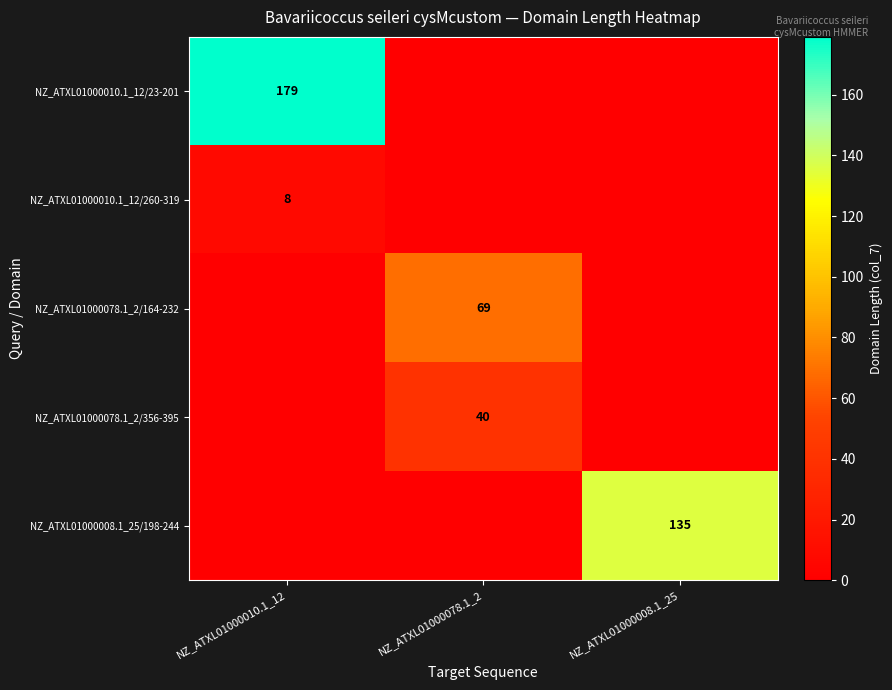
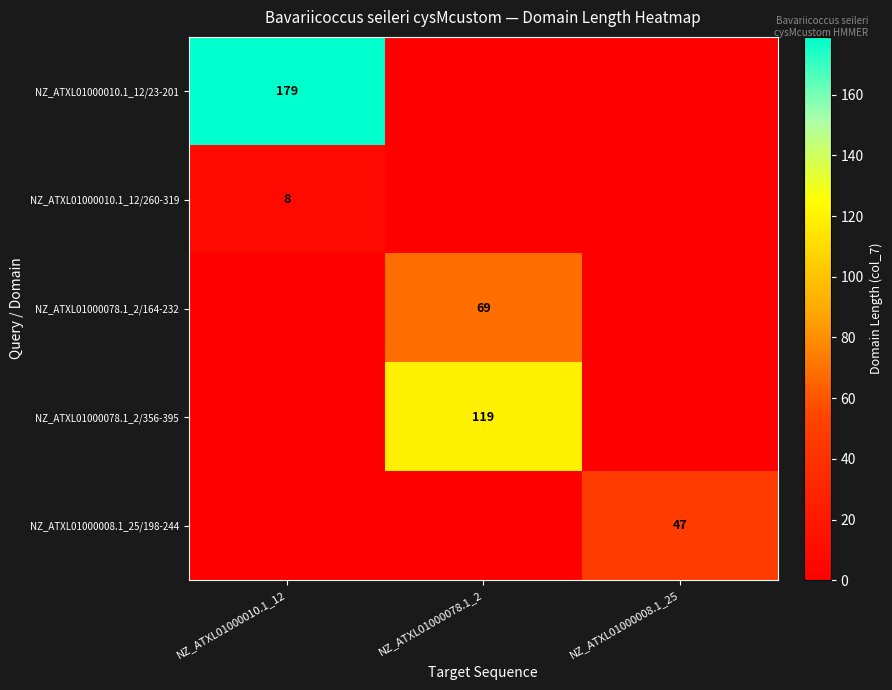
  {
    "NZ_ATXL01000010.1_12/23-201": {
      "NZ_ATXL01000010.1_12": 179
    },
    "NZ_ATXL01000010.1_12/260-319": {
      "NZ_ATXL01000010.1_12": 8
    },
    "NZ_ATXL01000078.1_2/164-232": {
      "NZ_ATXL01000078.1_2": 69
    },
    "NZ_ATXL01000078.1_2/356-395": {
-     "NZ_ATXL01000078.1_2": 40
+     "NZ_ATXL01000078.1_2": 119
    },
    "NZ_ATXL01000008.1_25/198-244": {
-     "NZ_ATXL01000008.1_25": 135
+     "NZ_ATXL01000008.1_25": 47
    }
  }
